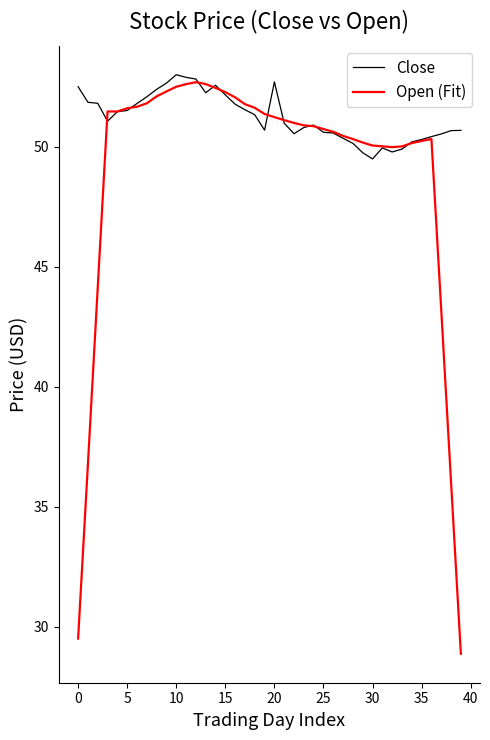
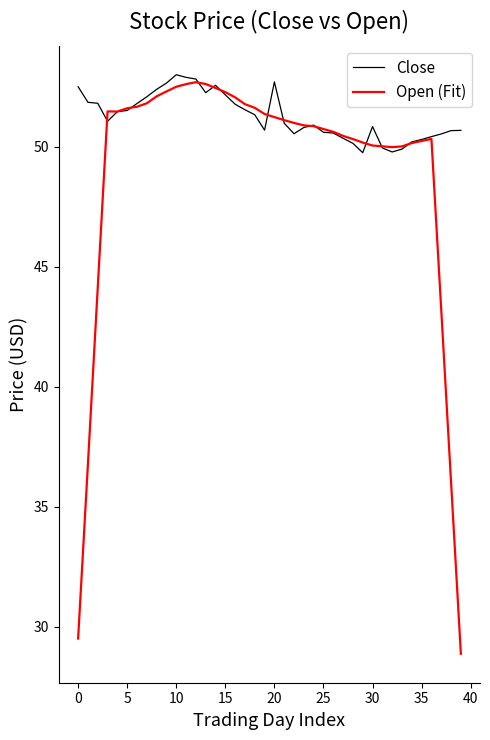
  {
    "Close": {
      "0": 52.5,
      "10": 53.0,
      "15": 52.2,
      "20": 52.7,
      "25": 50.6,
-     "30": 49.5
+     "30": 50.8
    },
    "Open (Fit)": {
      "0": 29.5,
      "10": 52.5,
      "15": 52.3,
      "20": 51.2,
      "25": 50.7,
      "30": 50.0
    }
  }
